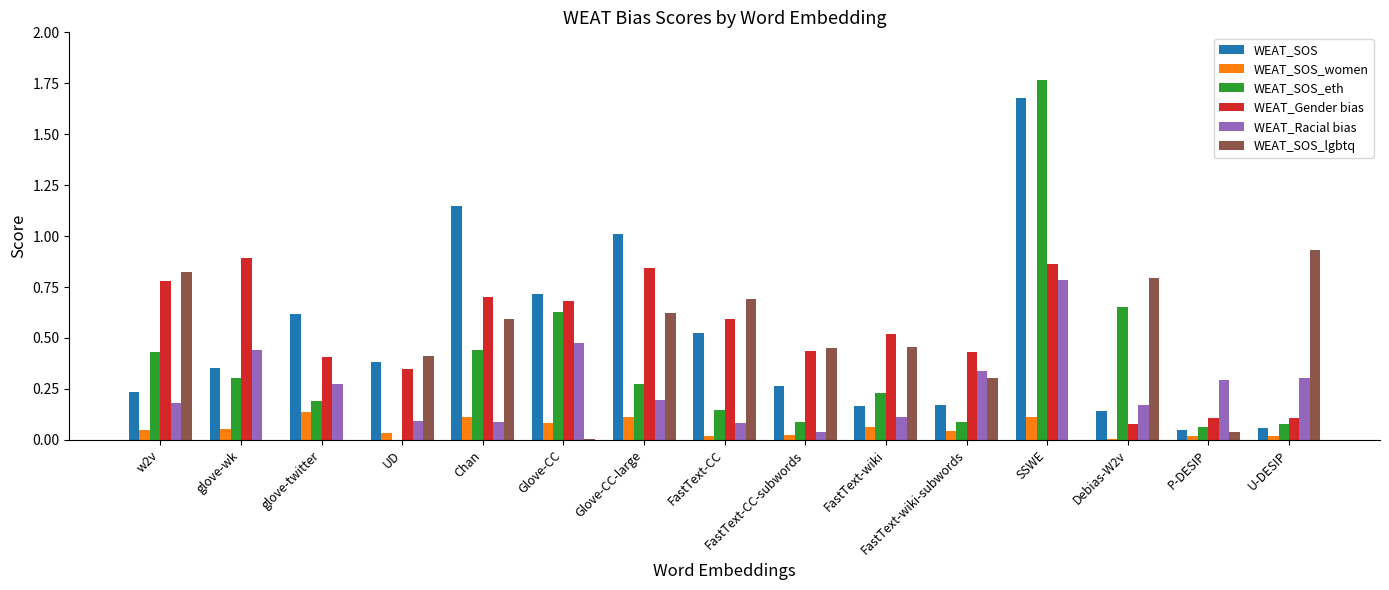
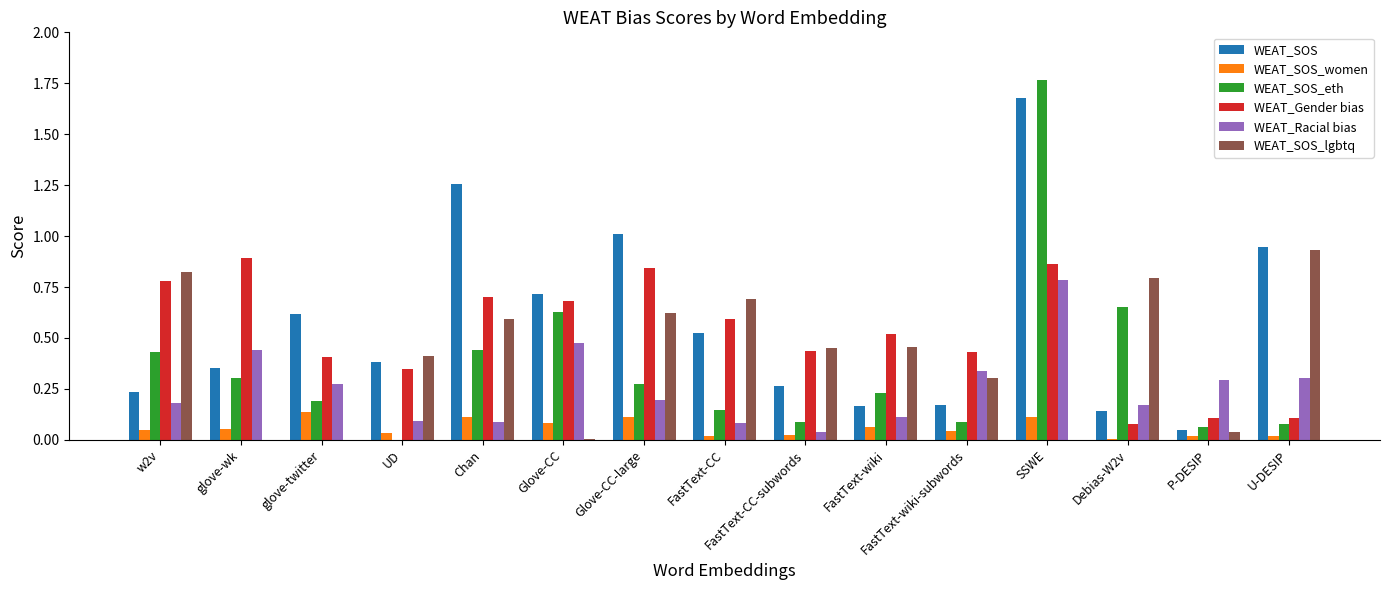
  {
    "WEAT_SOS": {
      "w2v": 0.23,
      "glove-wk": 0.35,
      "glove-twitter": 0.62,
      "UD": 0.38,
-     "Chan": 1.15,
+     "Chan": 1.25,
      "Glove-CC": 0.71,
      "Glove-CC-large": 1.01,
      "FastText-CC": 0.52,
      "FastText-CC-subwords": 0.26,
      "FastText-wiki": 0.16,
      "FastText-wiki-subwords": 0.17,
      "SSWE": 1.68,
      "Debias-W2v": 0.14,
      "P-DESIP": 0.05,
-     "U-DESIP": 0.06
+     "U-DESIP": 0.95
    },
    "WEAT_SOS_women": {
      "w2v": 0.05,
      "glove-wk": 0.05,
      "glove-twitter": 0.14,
      "UD": 0.03,
      "Chan": 0.11,
      "Glove-CC": 0.08,
      "Glove-CC-large": 0.11,
      "FastText-CC": 0.02,
      "FastText-CC-subwords": 0.02,
      "FastText-wiki": 0.06,
      "FastText-wiki-subwords": 0.04,
      "SSWE": 0.11,
      "P-DESIP": 0.02,
      "U-DESIP": 0.02
    },
    "WEAT_SOS_eth": {
      "w2v": 0.43,
      "glove-wk": 0.30,
      "glove-twitter": 0.19,
      "Chan": 0.44,
      "Glove-CC": 0.63,
      "Glove-CC-large": 0.27,
      "FastText-CC": 0.15,
      "FastText-CC-subwords": 0.09,
      "FastText-wiki": 0.23,
      "FastText-wiki-subwords": 0.09,
      "SSWE": 1.77,
      "Debias-W2v": 0.65,
      "P-DESIP": 0.06,
      "U-DESIP": 0.08
    },
    "WEAT_Gender bias": {
      "w2v": 0.78,
      "glove-wk": 0.89,
      "glove-twitter": 0.41,
      "UD": 0.35,
      "Chan": 0.70,
      "Glove-CC": 0.68,
      "Glove-CC-large": 0.84,
      "FastText-CC": 0.59,
      "FastText-CC-subwords": 0.43,
      "FastText-wiki": 0.52,
      "FastText-wiki-subwords": 0.43,
      "SSWE": 0.86,
      "Debias-W2v": 0.08,
      "P-DESIP": 0.11,
      "U-DESIP": 0.11
    },
    "WEAT_Racial bias": {
      "w2v": 0.18,
      "glove-wk": 0.44,
      "glove-twitter": 0.28,
      "UD": 0.09,
      "Chan": 0.09,
      "Glove-CC": 0.48,
      "Glove-CC-large": 0.20,
      "FastText-CC": 0.08,
      "FastText-CC-subwords": 0.04,
      "FastText-wiki": 0.11,
      "FastText-wiki-subwords": 0.34,
      "SSWE": 0.78,
      "Debias-W2v": 0.17,
      "P-DESIP": 0.29,
      "U-DESIP": 0.30
    },
    "WEAT_SOS_lgbtq": {
      "w2v": 0.82,
      "glove-twitter": 0.00,
      "UD": 0.41,
      "Chan": 0.59,
      "Glove-CC-large": 0.62,
      "FastText-CC": 0.69,
      "FastText-CC-subwords": 0.45,
      "FastText-wiki": 0.45,
      "FastText-wiki-subwords": 0.30,
      "SSWE": 0.00,
      "Debias-W2v": 0.80,
      "P-DESIP": 0.04,
      "U-DESIP": 0.93
    }
  }
